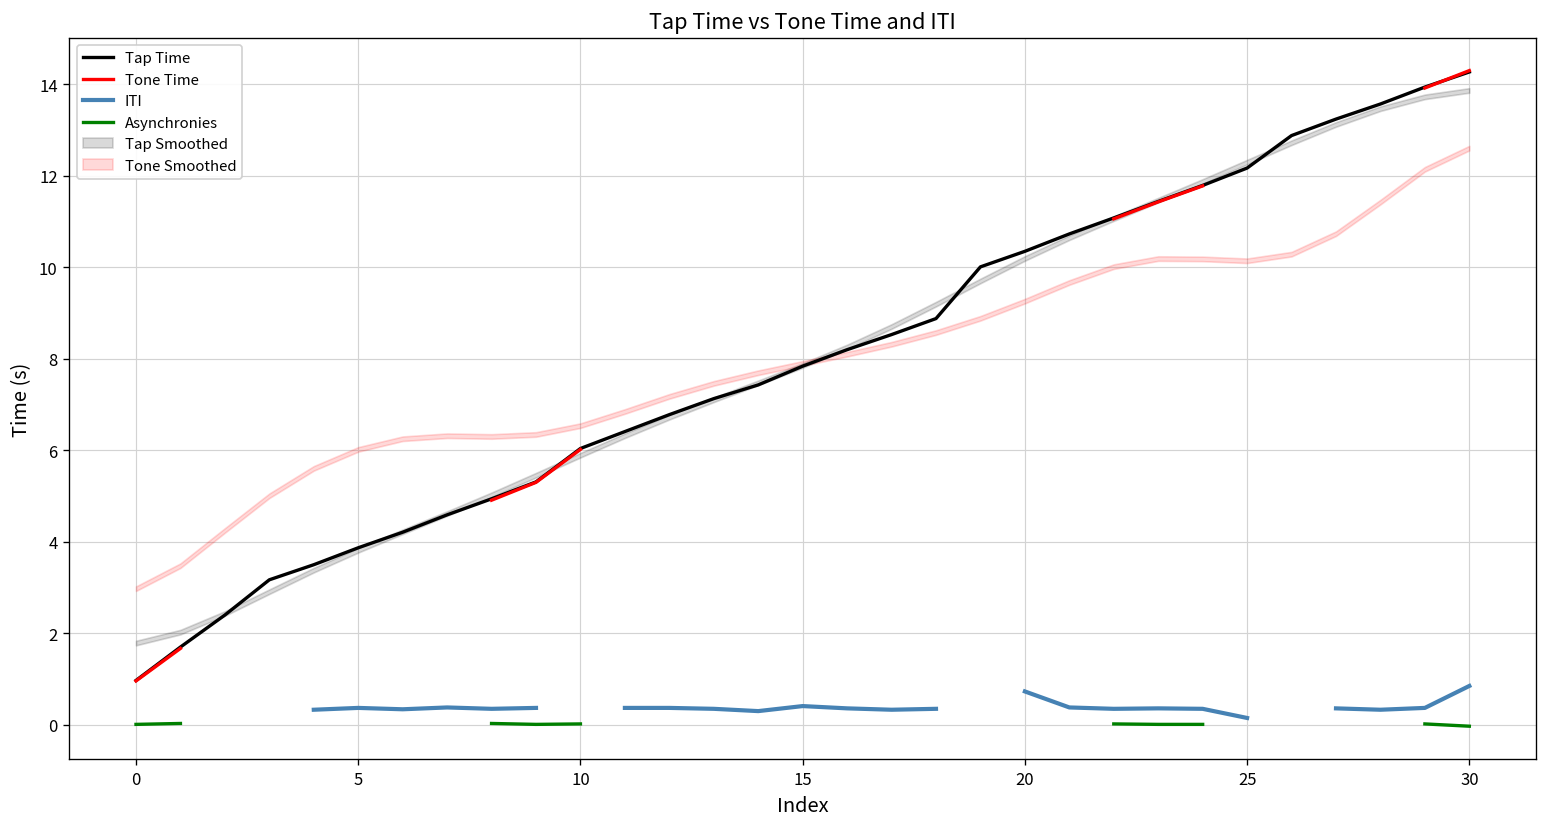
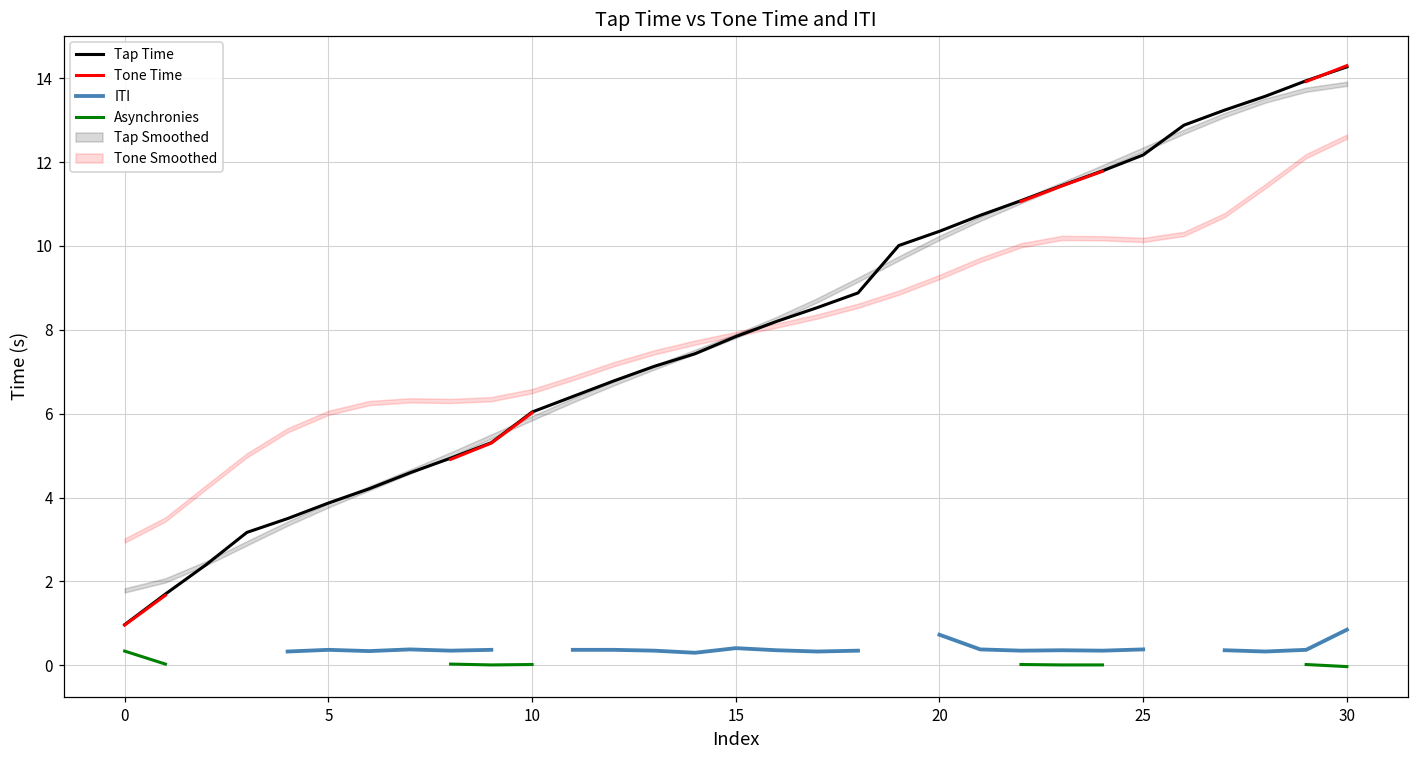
  {
    "ITI": {
      "5": 0.4,
      "15": 0.4,
      "20": 0.7,
-     "25": 0.2,
+     "25": 0.4,
      "30": 0.9
    },
    "Asynchronies": {
-     "0": 0.0,
+     "0": 0.3,
      "5": 0.7,
      "10": 0.0,
      "20": 0.0,
      "30": 0.0
    }
  }
